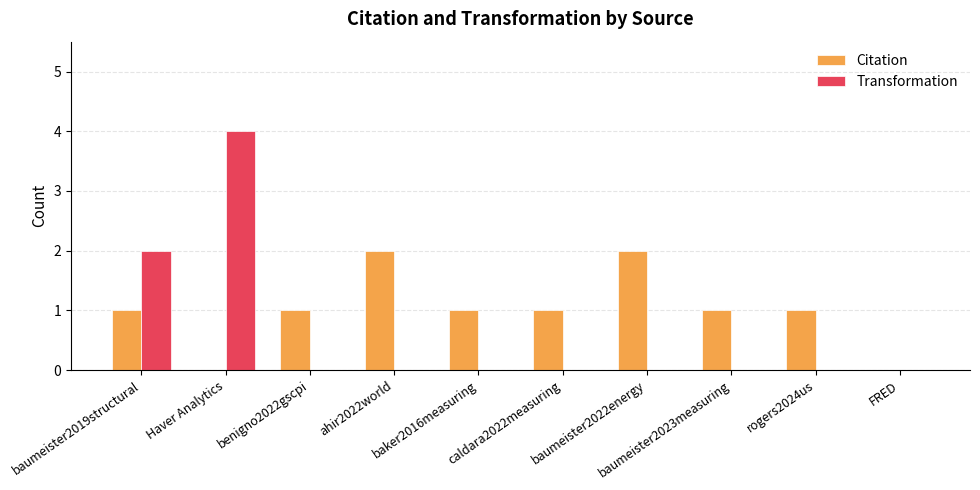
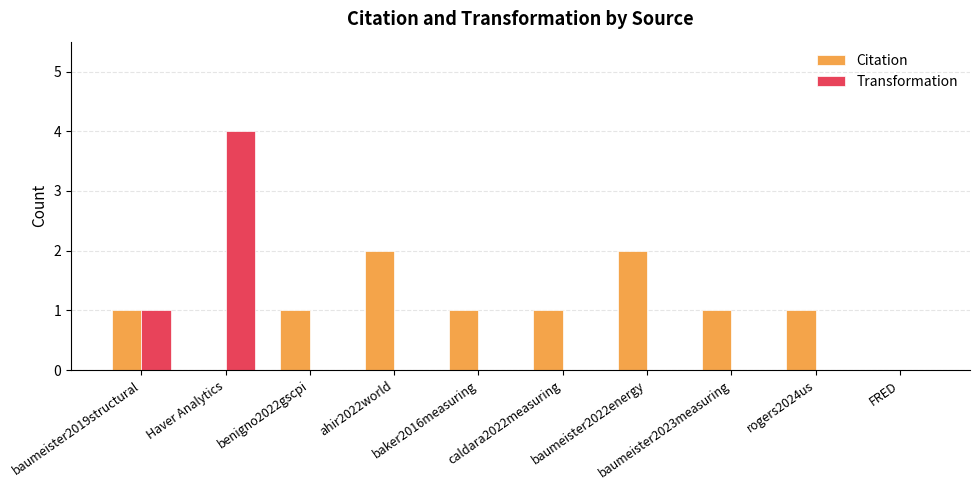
  {
    "Citation": {
      "baumeister2019structural": 1,
      "Haver Analytics": 0,
      "benigno2022gscpi": 1,
      "ahir2022world": 2,
      "baker2016measuring": 1,
      "caldara2022measuring": 1,
      "baumeister2022energy": 2,
      "baumeister2023measuring": 1,
      "rogers2024us": 1,
      "FRED": 0
    },
    "Transformation": {
-     "baumeister2019structural": 2,
+     "baumeister2019structural": 1,
      "Haver Analytics": 4,
      "benigno2022gscpi": 0,
      "ahir2022world": 0,
      "baker2016measuring": 0,
      "caldara2022measuring": 0,
      "baumeister2022energy": 0,
      "baumeister2023measuring": 0,
      "rogers2024us": 0,
      "FRED": 0
    }
  }
